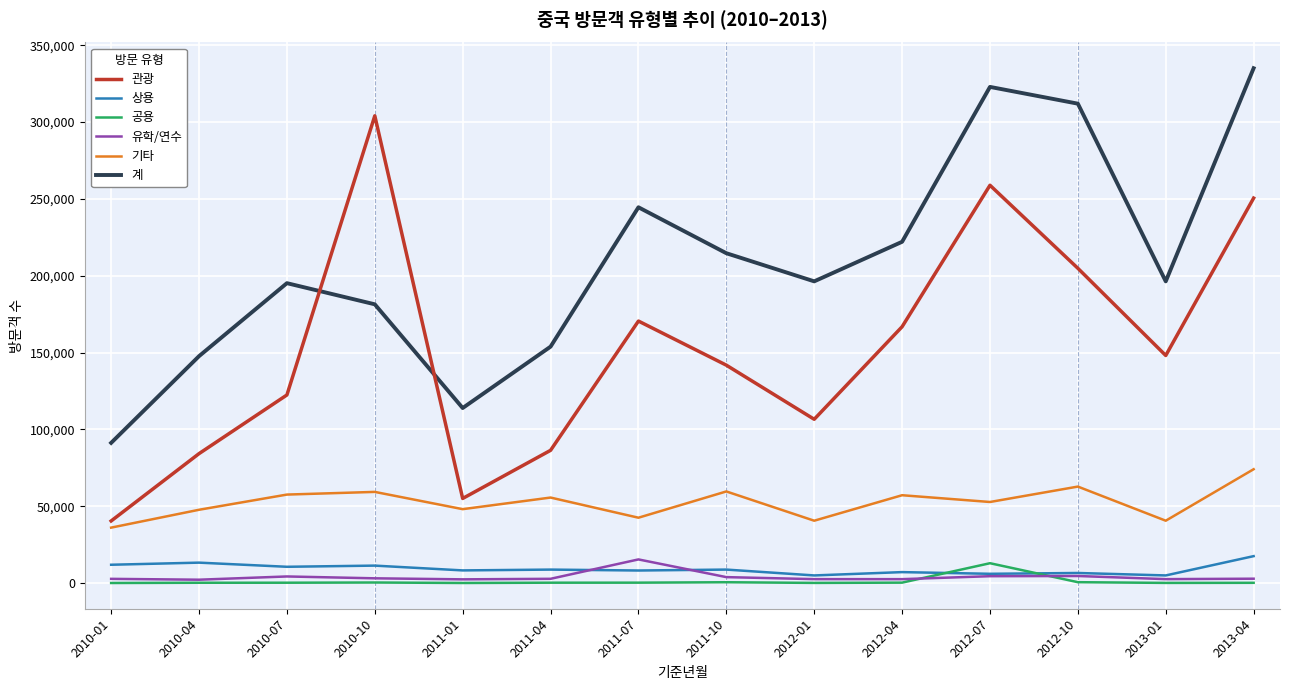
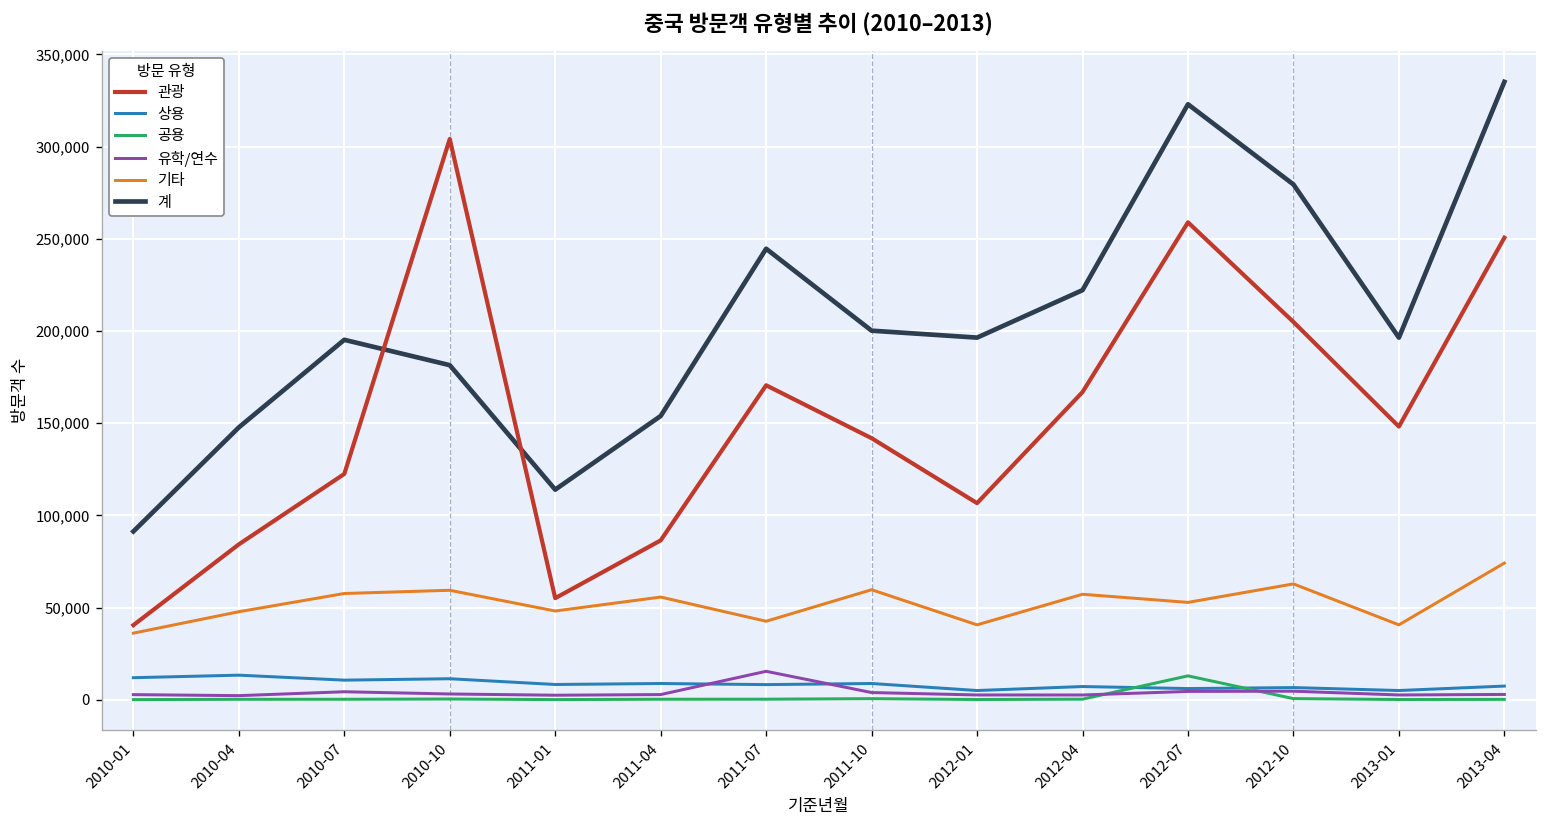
  {
    "관광": {
      "2010-01": "40,000",
      "2010-04": "84,000",
      "2010-07": "122,000",
      "2010-10": "304,000",
      "2011-01": "55,000",
      "2011-04": "86,000",
      "2011-07": "171,000",
      "2011-10": "142,000",
      "2012-01": "107,000",
      "2012-04": "167,000",
      "2012-07": "259,000",
      "2012-10": "205,000",
      "2013-01": "148,000",
      "2013-04": "251,000"
    },
    "상용": {
      "2010-01": "12,000",
      "2010-04": "13,000",
      "2010-07": "11,000",
      "2010-10": "11,000",
      "2011-01": "8,000",
      "2011-04": "9,000",
      "2011-07": "8,000",
      "2011-10": "9,000",
      "2012-01": "5,000",
      "2012-04": "7,000",
      "2012-10": "7,000",
      "2013-01": "5,000",
-     "2013-04": "18,000"
+     "2013-04": "7,000"
    },
    "공용": {
      "2010-01": "0",
      "2010-04": "0",
      "2010-07": "0",
      "2010-10": "0",
      "2011-01": "0",
      "2011-04": "0",
      "2011-07": "0",
      "2011-10": "1,000",
      "2012-01": "0",
      "2012-04": "0",
      "2012-07": "13,000",
      "2012-10": "1,000",
      "2013-01": "0",
      "2013-04": "0"
    },
    "유학/연수": {
      "2010-01": "3,000",
      "2010-04": "2,000",
      "2010-07": "4,000",
      "2010-10": "3,000",
      "2011-01": "2,000",
      "2011-04": "3,000",
      "2011-07": "15,000",
      "2011-10": "4,000",
      "2012-01": "3,000",
      "2012-04": "3,000",
      "2012-10": "5,000",
      "2013-01": "3,000",
      "2013-04": "3,000"
    },
    "기타": {
      "2010-01": "36,000",
      "2010-04": "48,000",
      "2010-07": "58,000",
      "2010-10": "59,000",
      "2011-01": "48,000",
      "2011-04": "56,000",
      "2011-07": "43,000",
      "2011-10": "60,000",
      "2012-01": "41,000",
      "2012-04": "57,000",
      "2012-07": "53,000",
      "2012-10": "63,000",
      "2013-01": "41,000",
      "2013-04": "74,000"
    },
    "계": {
      "2010-01": "91,000",
      "2010-04": "148,000",
      "2010-07": "195,000",
      "2010-10": "181,000",
      "2011-01": "114,000",
      "2011-04": "154,000",
      "2011-07": "245,000",
-     "2011-10": "215,000",
+     "2011-10": "200,000",
      "2012-01": "196,000",
      "2012-04": "222,000",
      "2012-07": "323,000",
-     "2012-10": "312,000",
+     "2012-10": "279,000",
      "2013-01": "196,000",
      "2013-04": "335,000"
    }
  }
